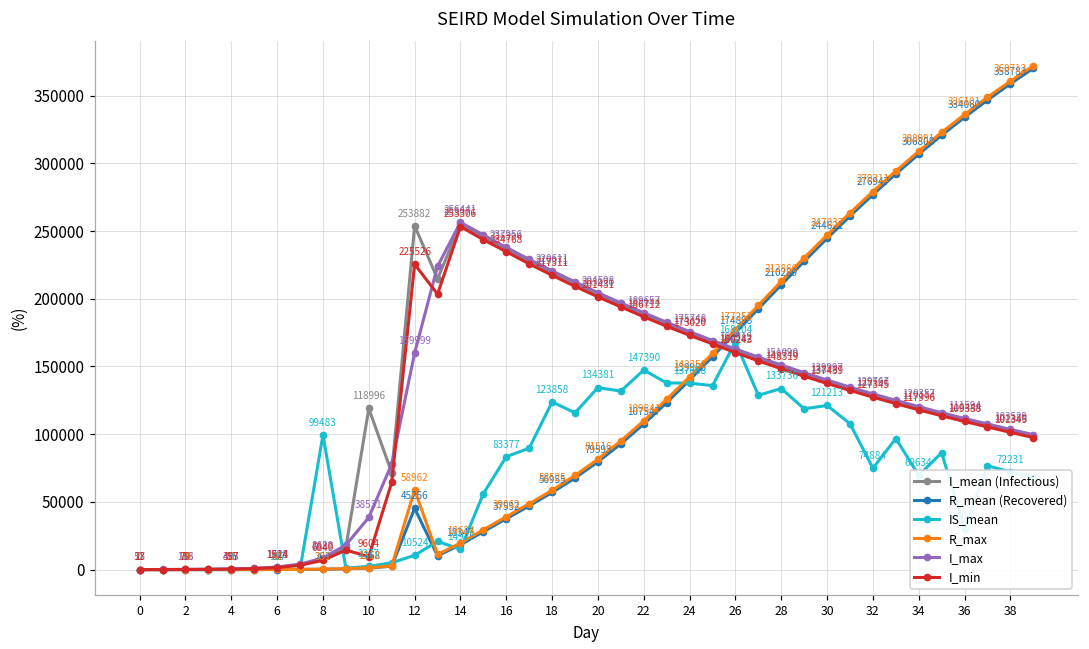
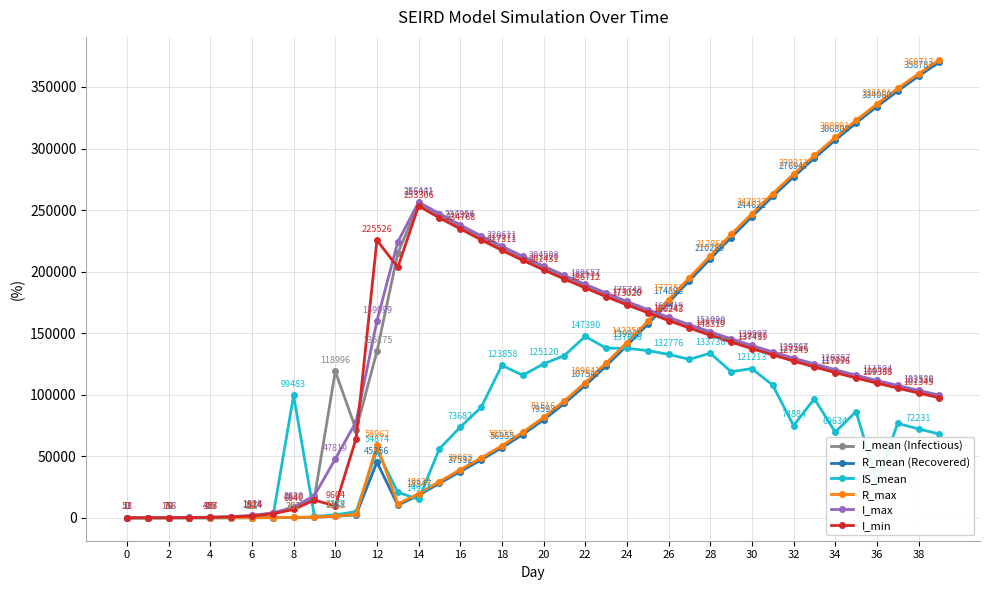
  {
    "I_mean (Infectious)": {
      "10": 118996,
-     "12": 253882
+     "12": 135175
    },
    "IS_mean": {
      "8": 99483,
-     "12": 10524,
-     "16": 83377,
+     "12": 54874,
+     "16": 73682,
      "18": 123858,
-     "20": 134381,
+     "20": 125120,
      "22": 147390,
-     "26": 168104,
+     "26": 132776,
      "28": 133736,
      "30": 121213,
      "32": 74884,
      "34": 69634,
      "38": 72231
    },
    "I_max": {
-     "10": 38531,
+     "10": 47819,
      "12": 159999
    },
    "I_min": {
      "10": 9604,
      "12": 225526
    }
  }
